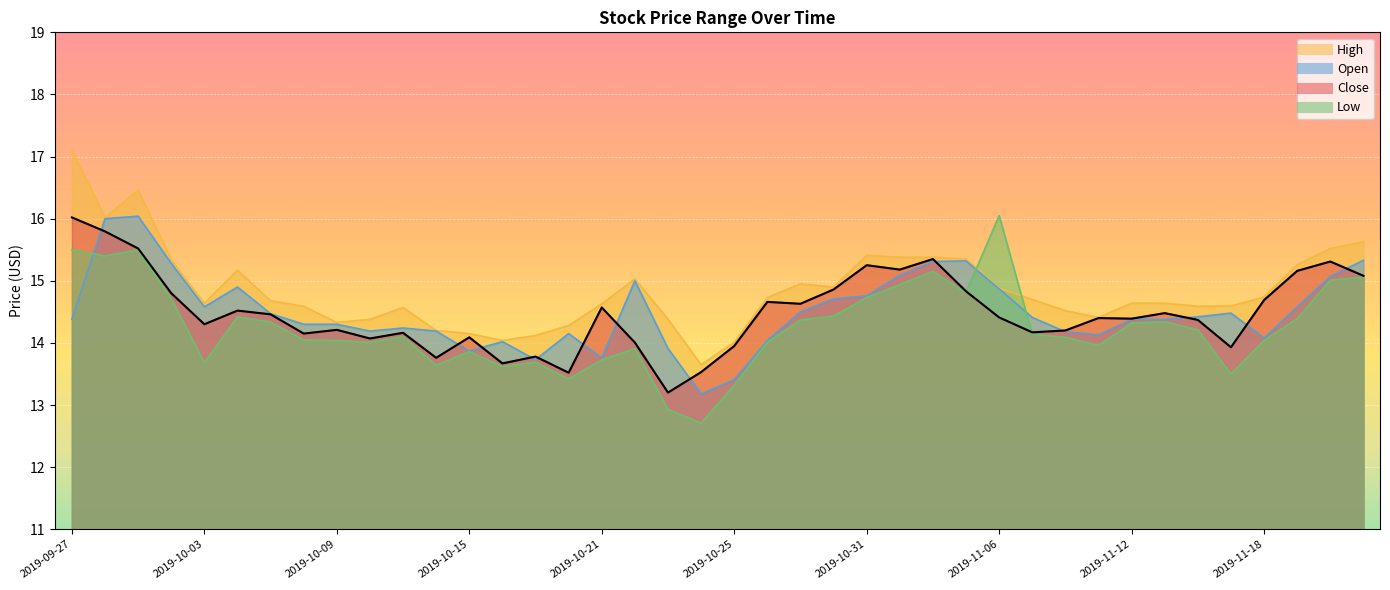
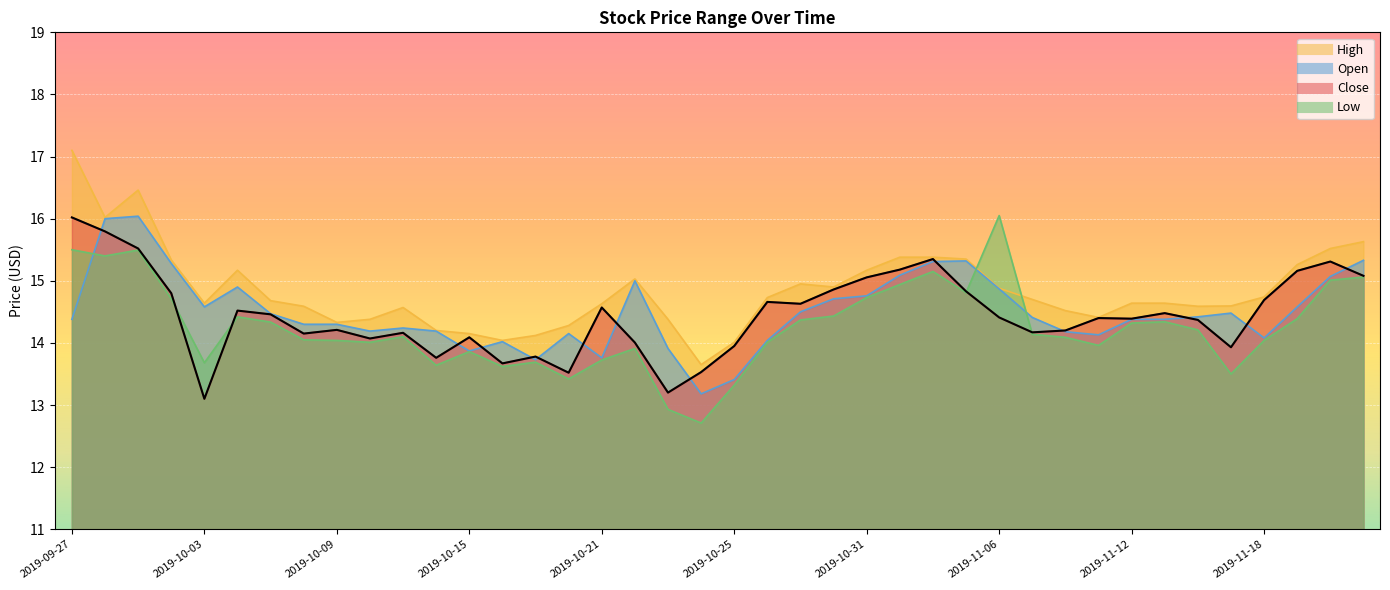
  {
    "High": {
      "2019-09-27": 17.1,
      "2019-10-03": 14.6,
      "2019-10-15": 14.2,
      "2019-10-21": 14.6,
      "2019-10-25": 14.0,
-     "2019-10-31": 15.4,
+     "2019-10-31": 15.2,
      "2019-11-12": 14.6,
      "2019-11-18": 14.7
    },
    "Open": {
      "2019-09-27": 14.4,
      "2019-10-03": 14.6,
      "2019-10-25": 13.4
    },
    "Close": {
      "2019-09-27": 16.0,
-     "2019-10-03": 14.3,
+     "2019-10-03": 13.1,
      "2019-10-09": 14.2,
      "2019-10-15": 14.1,
      "2019-10-21": 14.6,
      "2019-10-25": 14.0,
-     "2019-10-31": 15.3,
+     "2019-10-31": 15.1,
      "2019-11-06": 14.4,
      "2019-11-18": 14.7
    },
    "Low": {
      "2019-09-27": 15.5,
      "2019-10-03": 13.7,
      "2019-10-09": 14.0,
      "2019-10-25": 13.3,
      "2019-11-06": 16.1,
      "2019-11-12": 14.3
    }
  }
